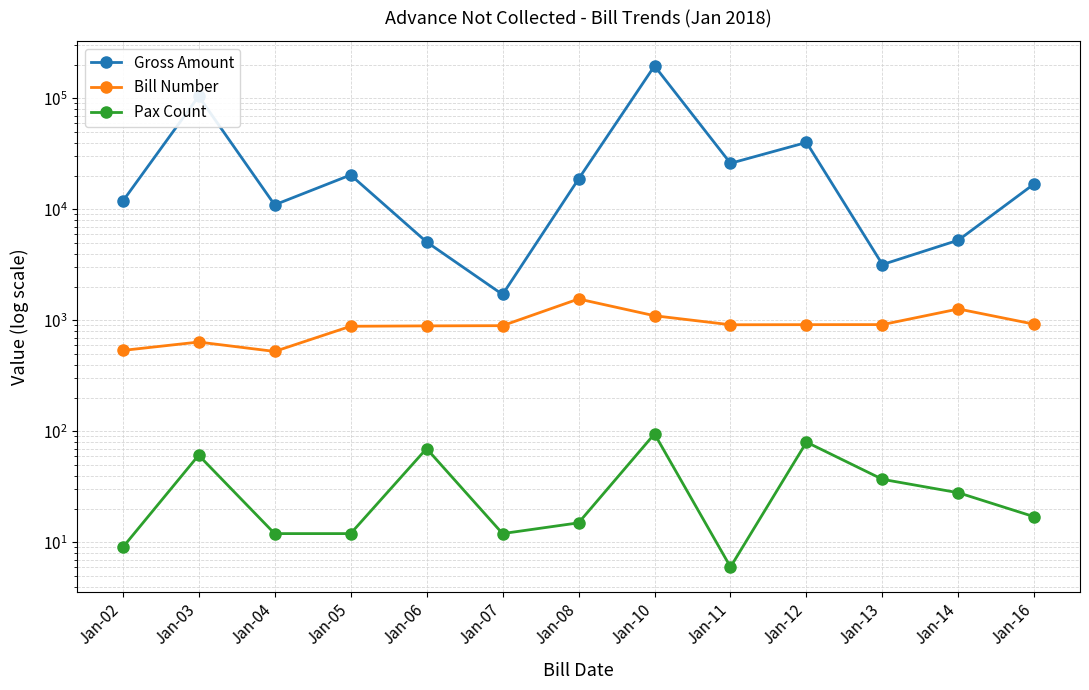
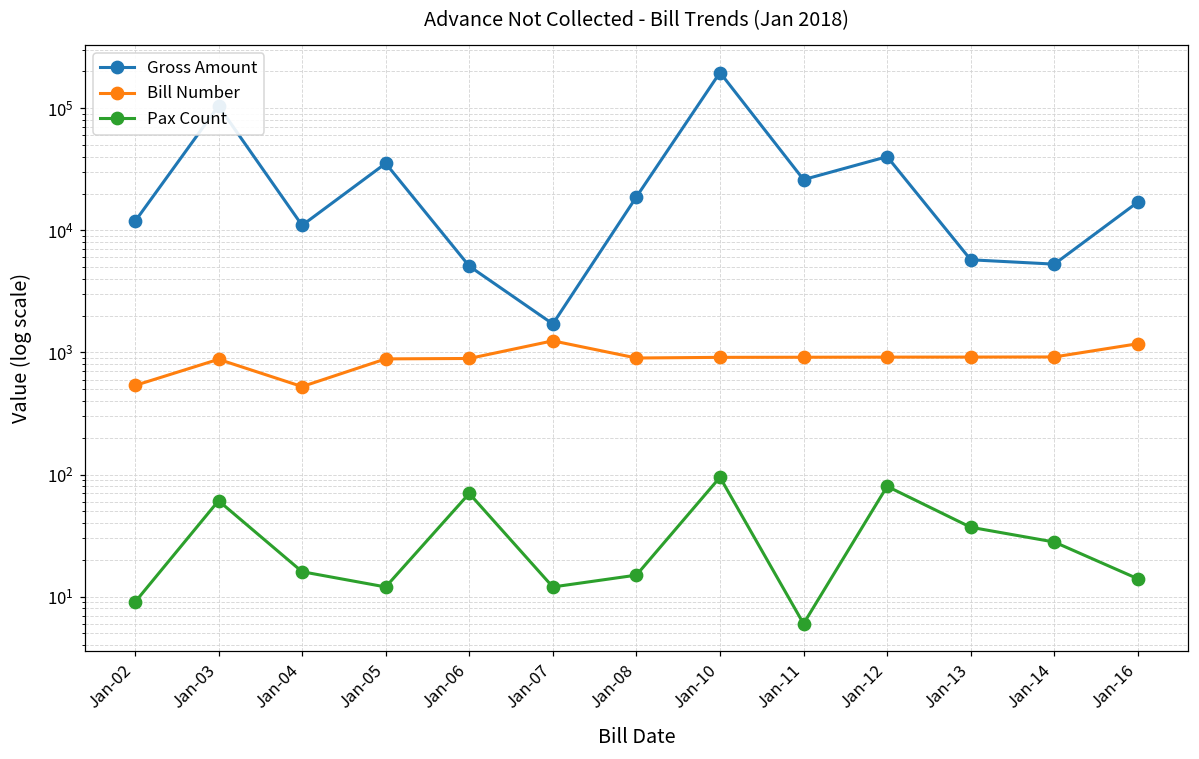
  {
    "Gross Amount": {
      "Jan-02": 12000,
      "Jan-04": 11000,
-     "Jan-05": 20000,
+     "Jan-05": 35000,
      "Jan-06": 5000,
      "Jan-07": 1700,
      "Jan-08": 19000,
      "Jan-10": 200000,
      "Jan-11": 26000,
      "Jan-12": 40000,
-     "Jan-13": 3200,
+     "Jan-13": 6000,
      "Jan-14": 5000,
      "Jan-16": 17000
    },
    "Bill Number": {
      "Jan-02": 500,
-     "Jan-03": 600,
+     "Jan-03": 900,
      "Jan-04": 500,
      "Jan-05": 900,
      "Jan-06": 900,
-     "Jan-07": 900,
-     "Jan-08": 1600,
-     "Jan-10": 1100,
+     "Jan-07": 1200,
+     "Jan-08": 900,
+     "Jan-10": 900,
      "Jan-11": 900,
      "Jan-12": 900,
      "Jan-13": 900,
-     "Jan-14": 1300,
-     "Jan-16": 900
+     "Jan-14": 900,
+     "Jan-16": 1200
    },
    "Pax Count": {
      "Jan-02": 9,
      "Jan-03": 60,
-     "Jan-04": 12,
+     "Jan-04": 16,
      "Jan-05": 12,
      "Jan-06": 70,
      "Jan-07": 12,
      "Jan-08": 15,
      "Jan-10": 100,
      "Jan-11": 6,
      "Jan-12": 80,
      "Jan-13": 37,
      "Jan-14": 28,
-     "Jan-16": 17
+     "Jan-16": 14
    }
  }
